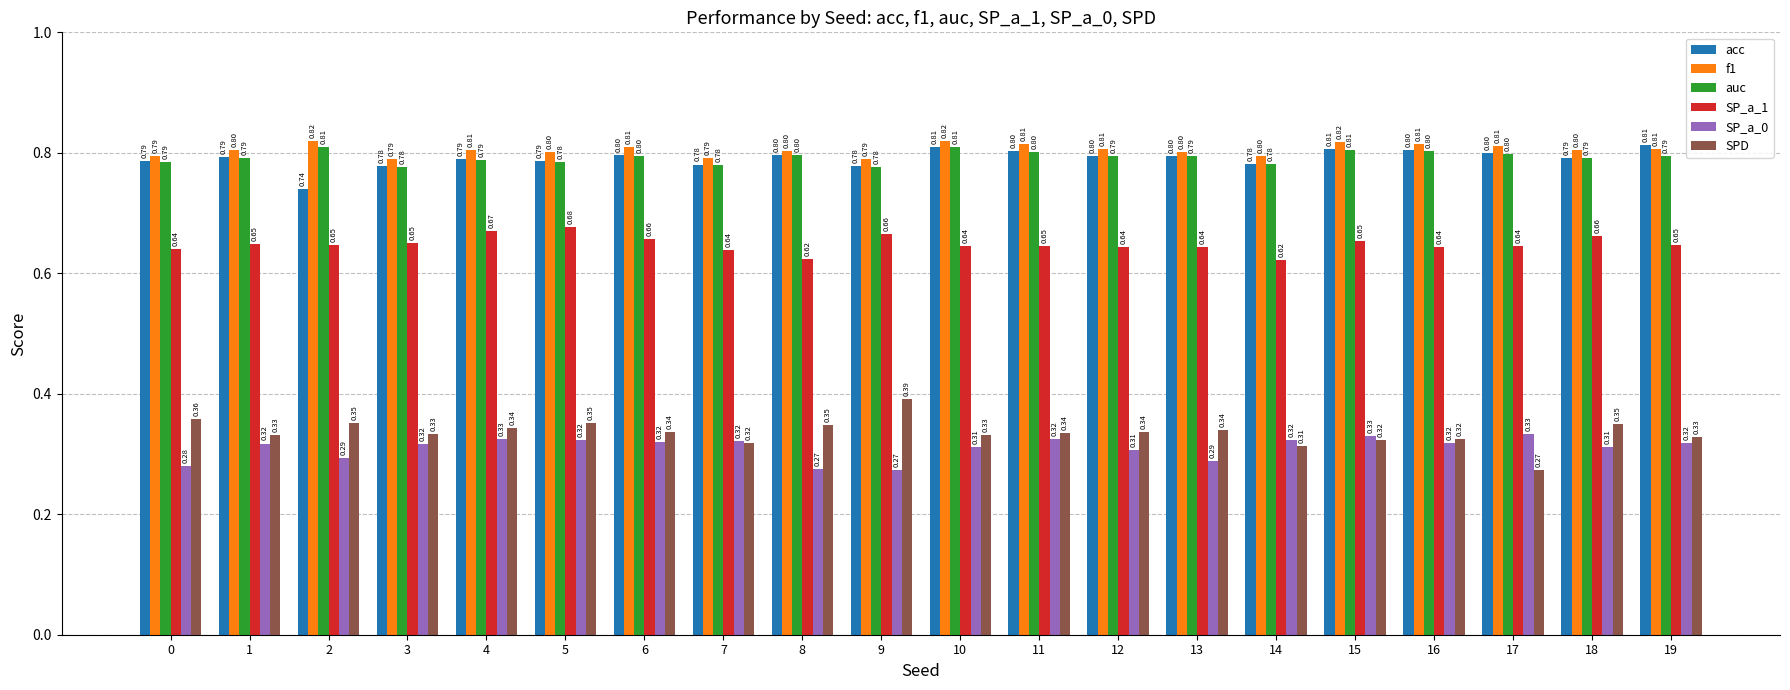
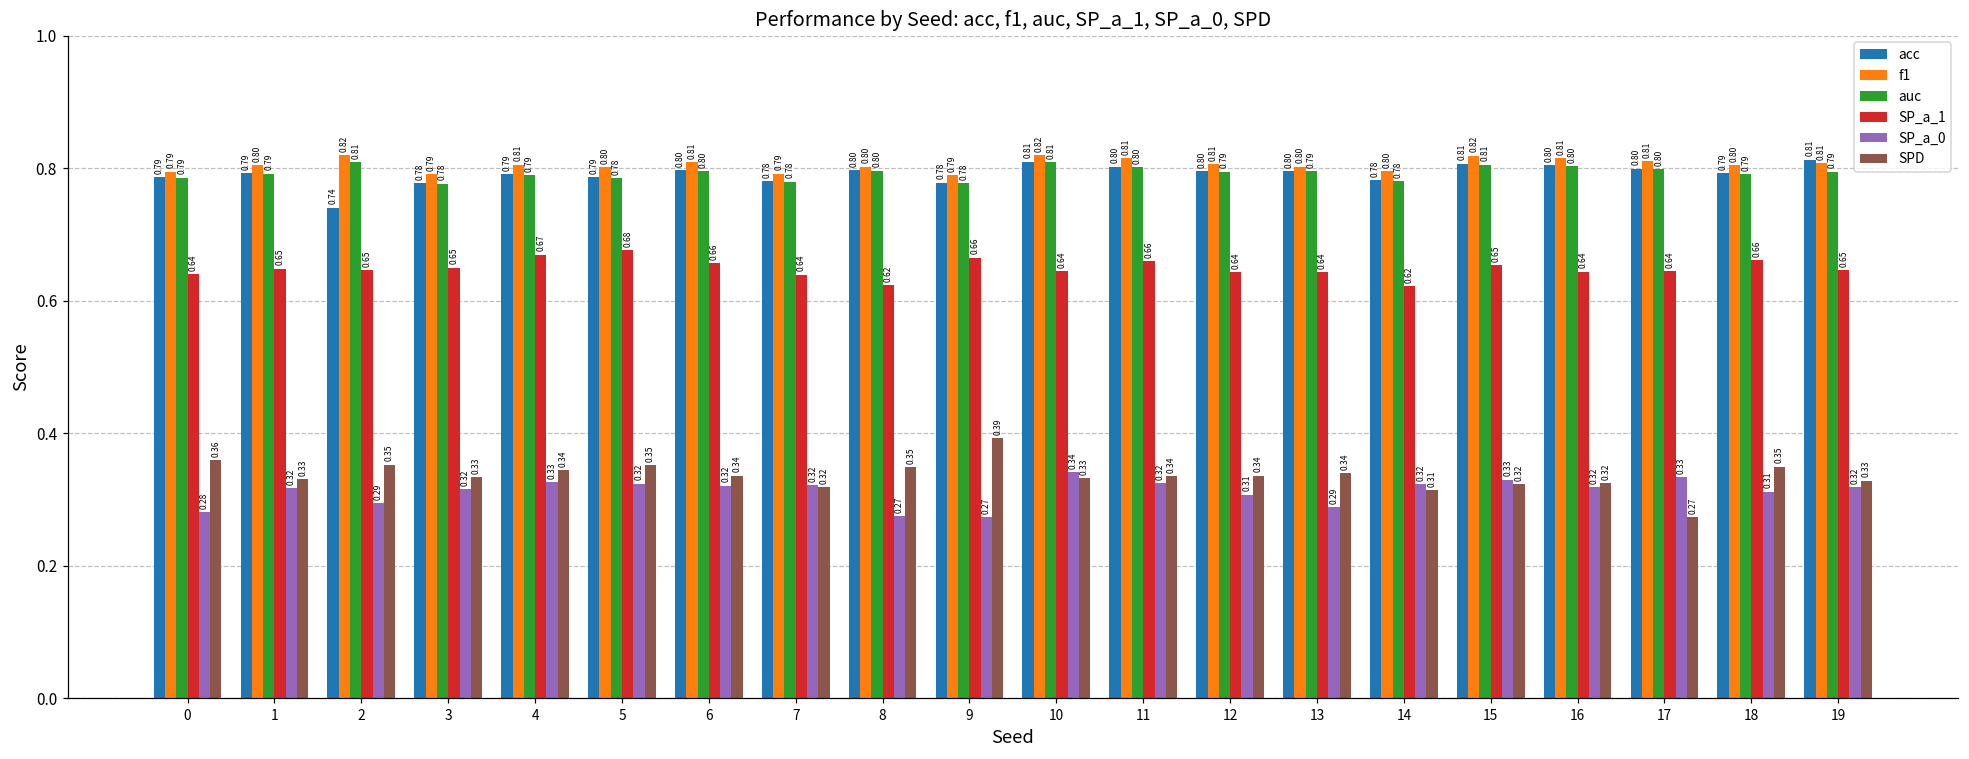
  {
    "acc": {
      "0": 0.79,
      "1": 0.79,
      "2": 0.74,
      "3": 0.78,
      "4": 0.79,
      "5": 0.79,
      "6": 0.80,
      "7": 0.78,
      "8": 0.80,
      "9": 0.78,
      "10": 0.81,
      "11": 0.80,
      "12": 0.80,
      "13": 0.80,
      "14": 0.78,
      "15": 0.81,
      "16": 0.80,
      "17": 0.80,
      "18": 0.79,
      "19": 0.81
    },
    "f1": {
      "0": 0.79,
      "1": 0.80,
      "2": 0.82,
      "3": 0.79,
      "4": 0.81,
      "5": 0.80,
      "6": 0.81,
      "7": 0.79,
      "8": 0.80,
      "9": 0.79,
      "10": 0.82,
      "11": 0.81,
      "12": 0.81,
      "13": 0.80,
      "14": 0.80,
      "15": 0.82,
      "16": 0.81,
      "17": 0.81,
      "18": 0.80,
      "19": 0.81
    },
    "auc": {
      "0": 0.79,
      "1": 0.79,
      "2": 0.81,
      "3": 0.78,
      "4": 0.79,
      "5": 0.78,
      "6": 0.80,
      "7": 0.78,
      "8": 0.80,
      "9": 0.78,
      "10": 0.81,
      "11": 0.80,
      "12": 0.79,
      "13": 0.79,
      "14": 0.78,
      "15": 0.81,
      "16": 0.80,
      "17": 0.80,
      "18": 0.79,
      "19": 0.79
    },
    "SP_a_1": {
      "0": 0.64,
      "1": 0.65,
      "2": 0.65,
      "3": 0.65,
      "4": 0.67,
      "5": 0.68,
      "6": 0.66,
      "7": 0.64,
      "8": 0.62,
      "9": 0.66,
      "10": 0.64,
-     "11": 0.65,
+     "11": 0.66,
      "12": 0.64,
      "13": 0.64,
      "14": 0.62,
      "15": 0.65,
      "16": 0.64,
      "17": 0.64,
      "18": 0.66,
      "19": 0.65
    },
    "SP_a_0": {
      "0": 0.28,
      "1": 0.32,
      "2": 0.29,
      "3": 0.32,
      "4": 0.33,
      "5": 0.32,
      "6": 0.32,
      "7": 0.32,
      "8": 0.27,
      "9": 0.27,
-     "10": 0.31,
+     "10": 0.34,
      "11": 0.32,
      "12": 0.31,
      "13": 0.29,
      "14": 0.32,
      "15": 0.33,
      "16": 0.32,
      "17": 0.33,
      "18": 0.31,
      "19": 0.32
    },
    "SPD": {
      "0": 0.36,
      "1": 0.33,
      "2": 0.35,
      "3": 0.33,
      "4": 0.34,
      "5": 0.35,
      "6": 0.34,
      "7": 0.32,
      "8": 0.35,
      "9": 0.39,
      "10": 0.33,
      "11": 0.34,
      "12": 0.34,
      "13": 0.34,
      "14": 0.31,
      "15": 0.32,
      "16": 0.32,
      "17": 0.27,
      "18": 0.35,
      "19": 0.33
    }
  }
